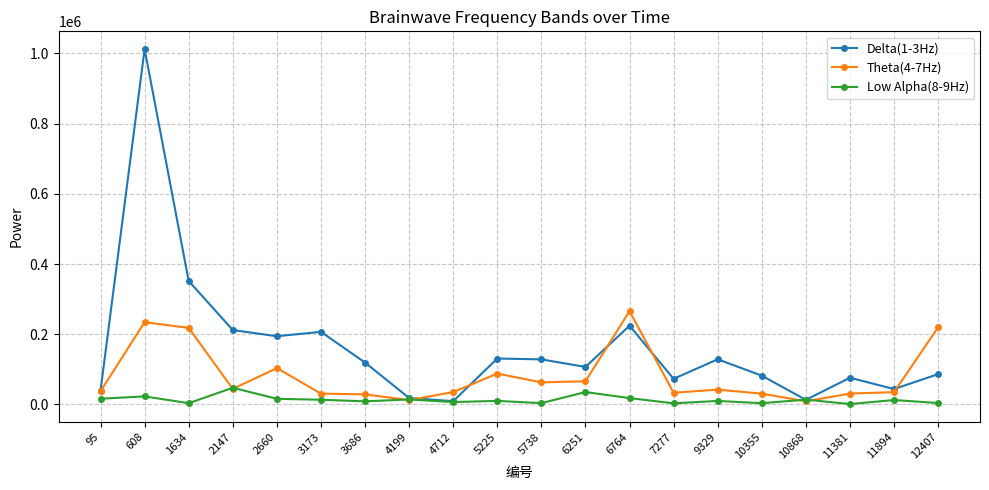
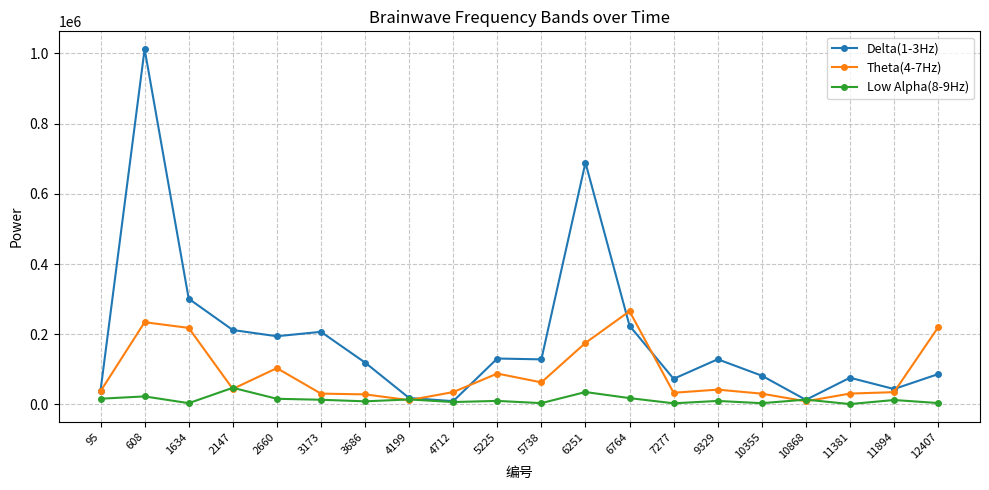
  {
    "Delta(1-3Hz)": {
      "608": 1010000,
-     "1634": 350000,
+     "1634": 300000,
      "2147": 210000,
      "2660": 190000,
      "3173": 210000,
      "3686": 120000,
      "5225": 130000,
      "5738": 130000,
-     "6251": 110000,
+     "6251": 690000,
      "6764": 220000,
      "7277": 70000,
      "9329": 130000,
      "10355": 80000,
      "11381": 80000,
      "11894": 40000,
      "12407": 90000
    },
    "Theta(4-7Hz)": {
      "608": 230000,
      "1634": 220000,
      "2660": 100000,
      "3173": 30000,
      "3686": 30000,
      "4712": 40000,
      "5225": 90000,
      "5738": 60000,
-     "6251": 70000,
+     "6251": 180000,
      "6764": 270000,
      "7277": 30000,
      "9329": 40000,
      "10355": 30000,
      "11381": 30000,
      "11894": 40000,
      "12407": 220000
    },
    "Low Alpha(8-9Hz)": {
      "95": 20000,
      "608": 20000,
      "1634": 0,
      "2660": 20000,
      "3173": 10000,
      "3686": 10000,
      "5225": 10000,
      "5738": 0,
      "6251": 40000,
      "6764": 20000,
      "7277": 0,
      "9329": 10000,
      "10355": 0,
      "11381": 0,
      "11894": 10000,
      "12407": 0
    }
  }
